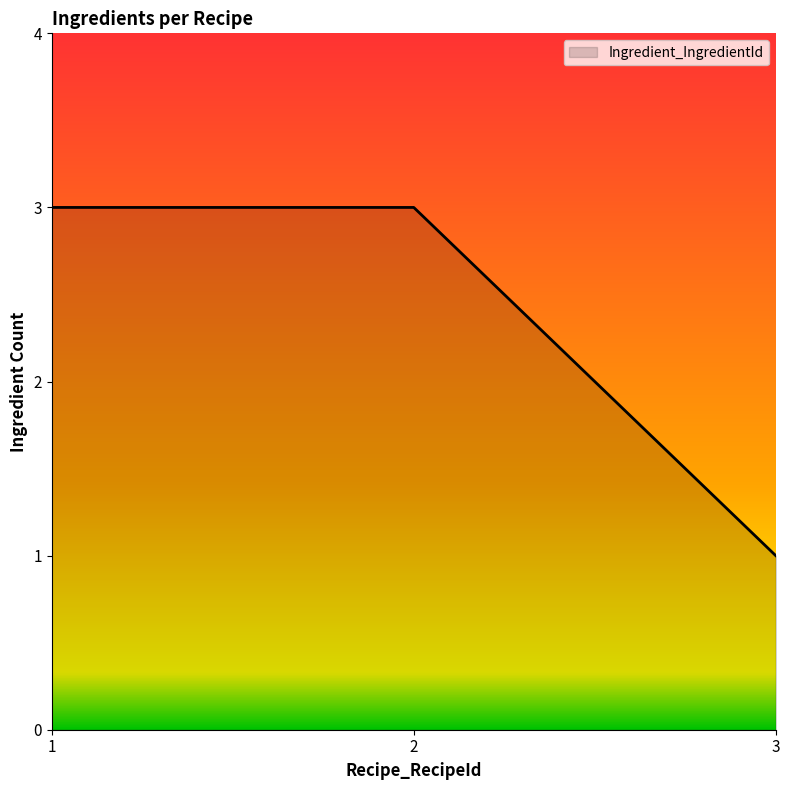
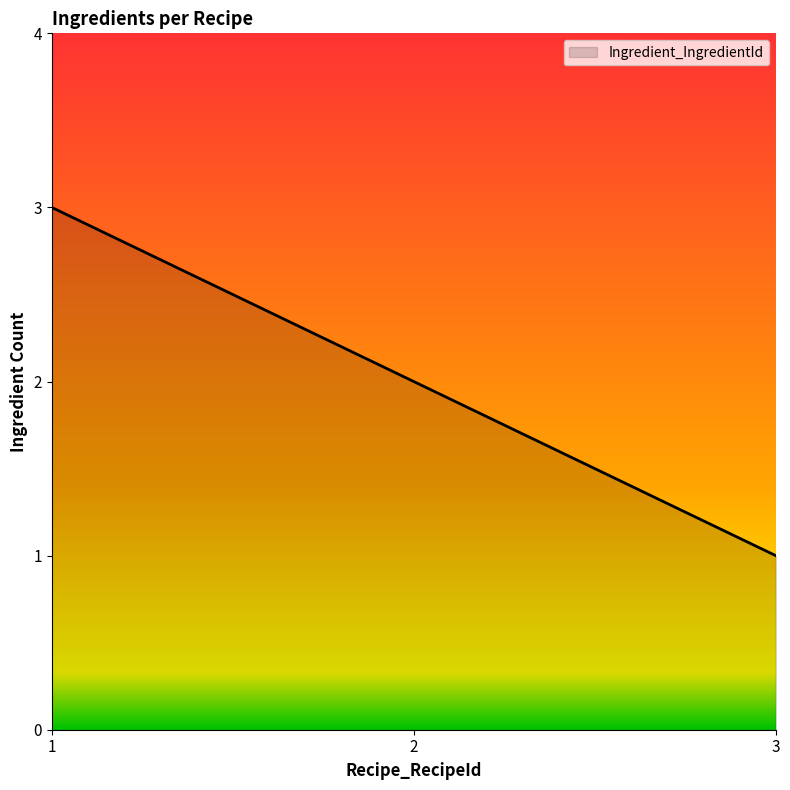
  {
    "1": 3,
-   "2": 3,
+   "2": 2,
    "3": 1
  }
